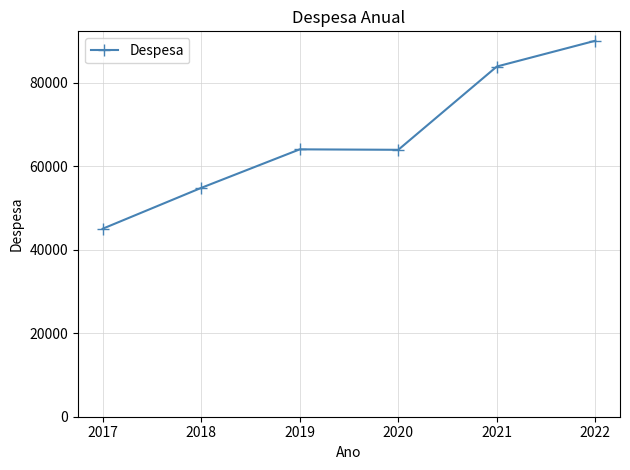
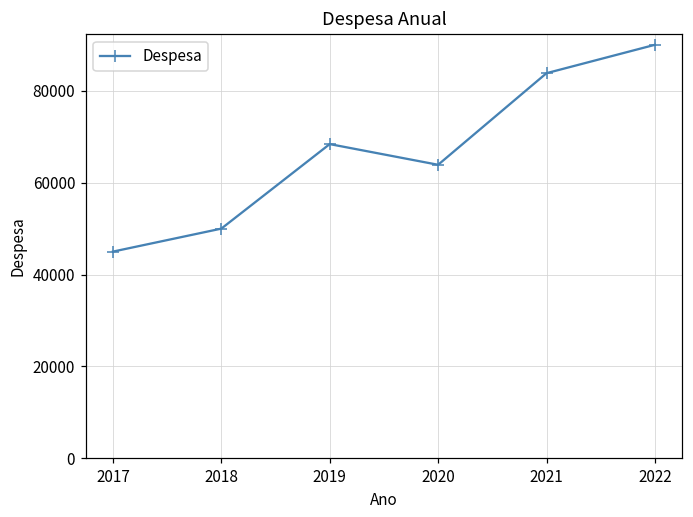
  {
    "2017": 45000,
-   "2018": 55000,
-   "2019": 64000,
+   "2018": 50000,
+   "2019": 68000,
    "2020": 64000,
    "2021": 84000,
    "2022": 90000
  }
